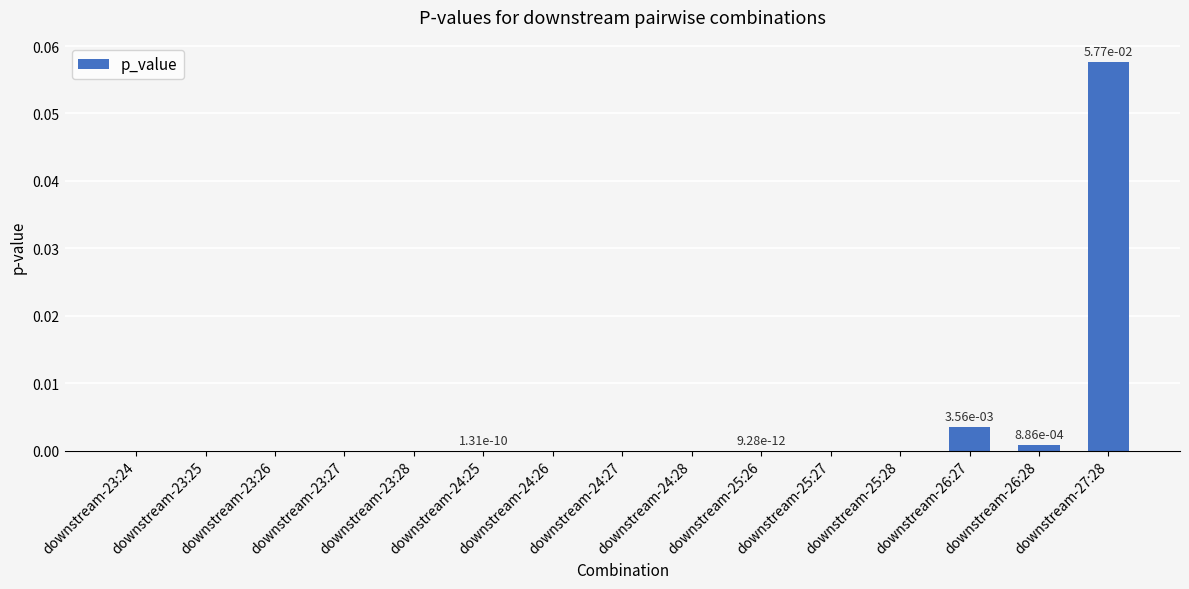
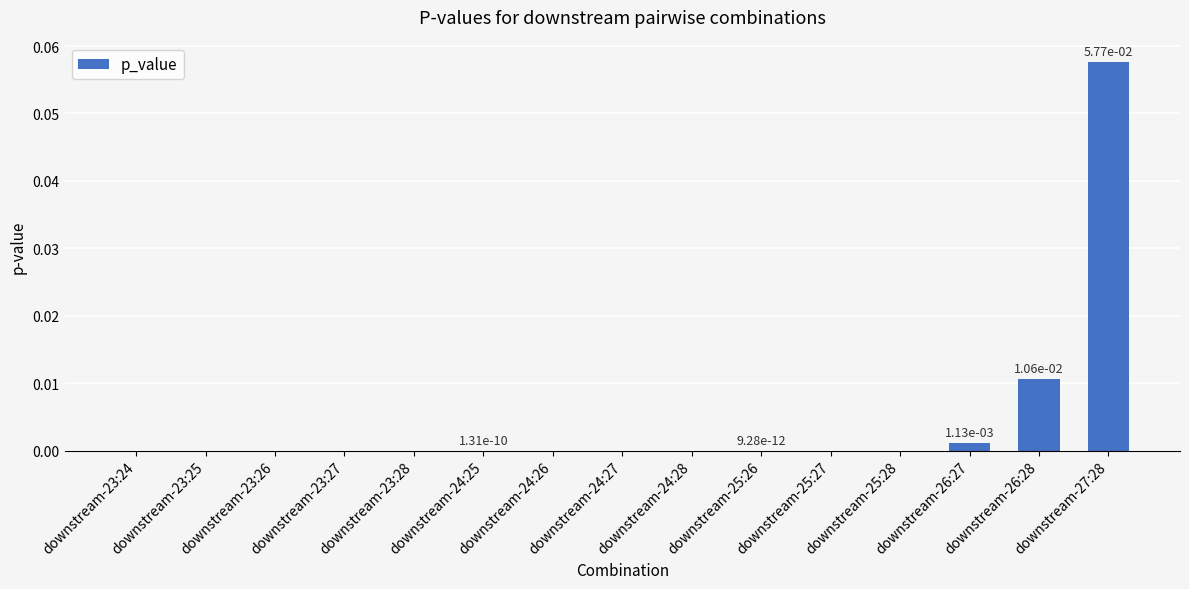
  {
    "downstream-24:25": "1.31e-10",
    "downstream-25:26": "9.28e-12",
-   "downstream-26:27": "3.56e-03",
-   "downstream-26:28": "8.86e-04",
+   "downstream-26:27": "1.13e-03",
+   "downstream-26:28": "1.06e-02",
    "downstream-27:28": "5.77e-02"
  }
